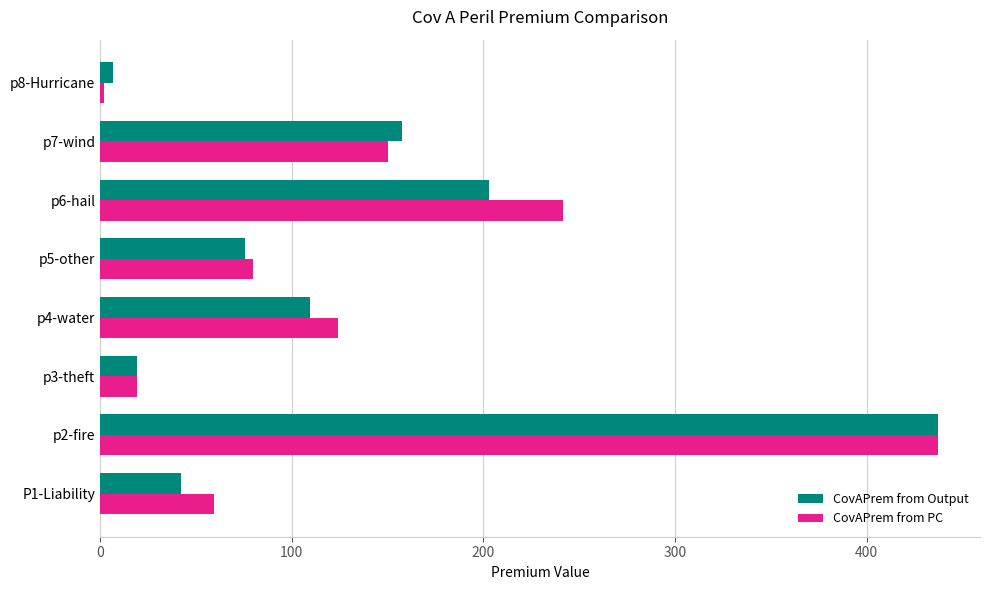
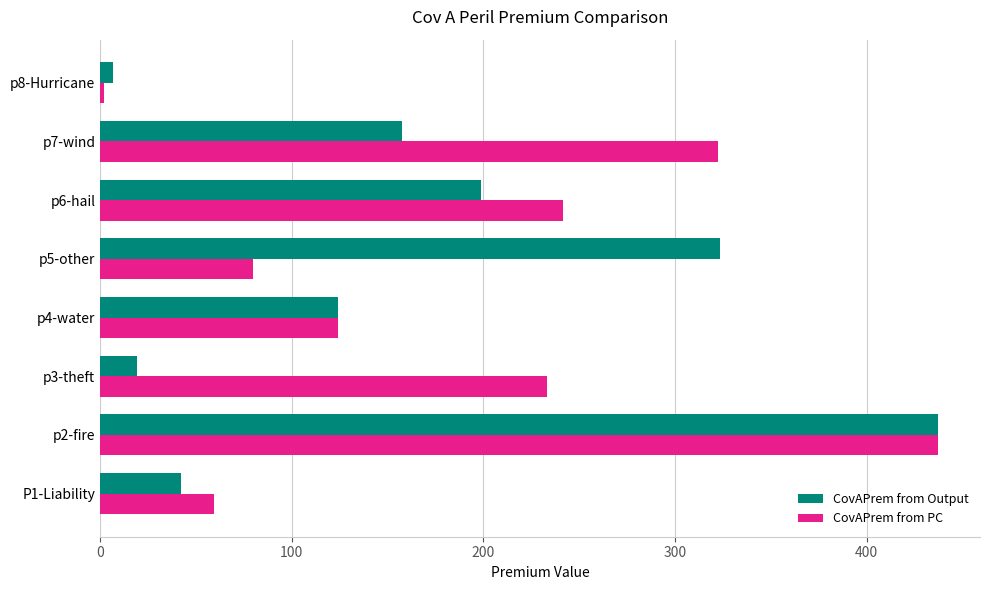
  {
    "CovAPrem from Output": {
      "p8-Hurricane": 7,
      "p7-wind": 158,
-     "p6-hail": 203,
-     "p5-other": 76,
-     "p4-water": 109,
+     "p6-hail": 199,
+     "p5-other": 323,
+     "p4-water": 124,
      "p3-theft": 19,
      "p2-fire": 437,
      "P1-Liability": 42
    },
    "CovAPrem from PC": {
      "p8-Hurricane": 2,
-     "p7-wind": 150,
+     "p7-wind": 322,
      "p6-hail": 242,
      "p5-other": 80,
      "p4-water": 124,
-     "p3-theft": 19,
+     "p3-theft": 233,
      "p2-fire": 437,
      "P1-Liability": 59
    }
  }
